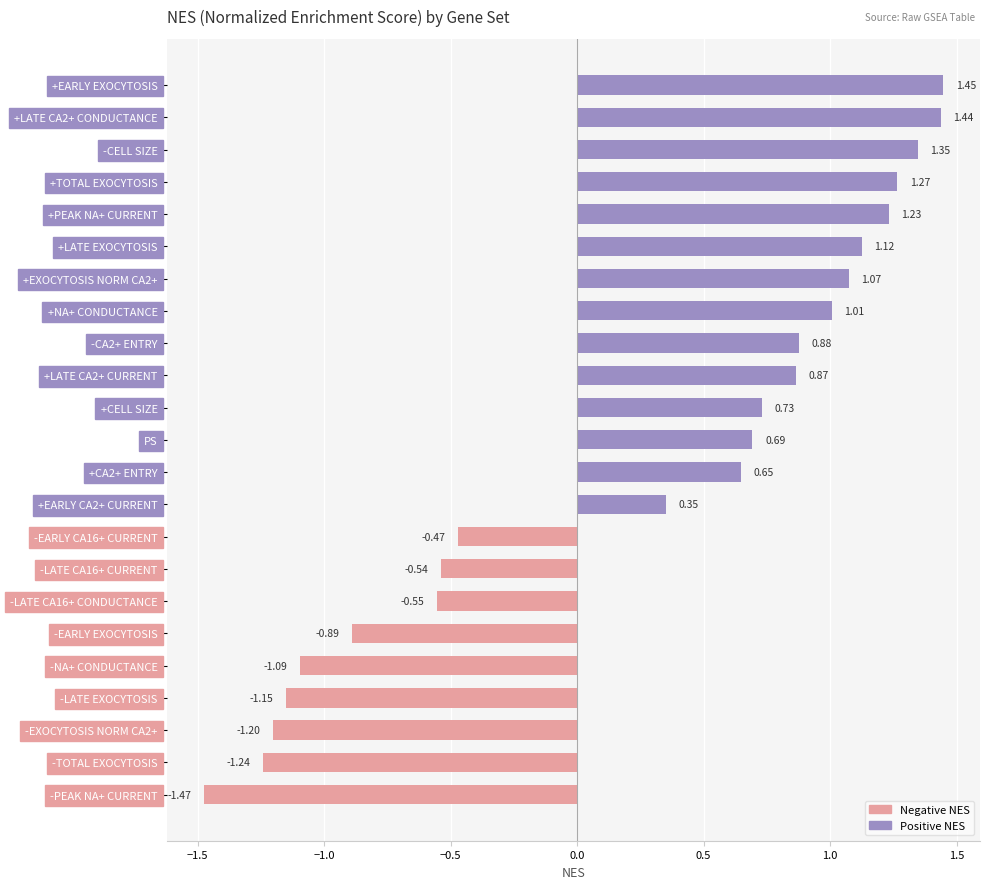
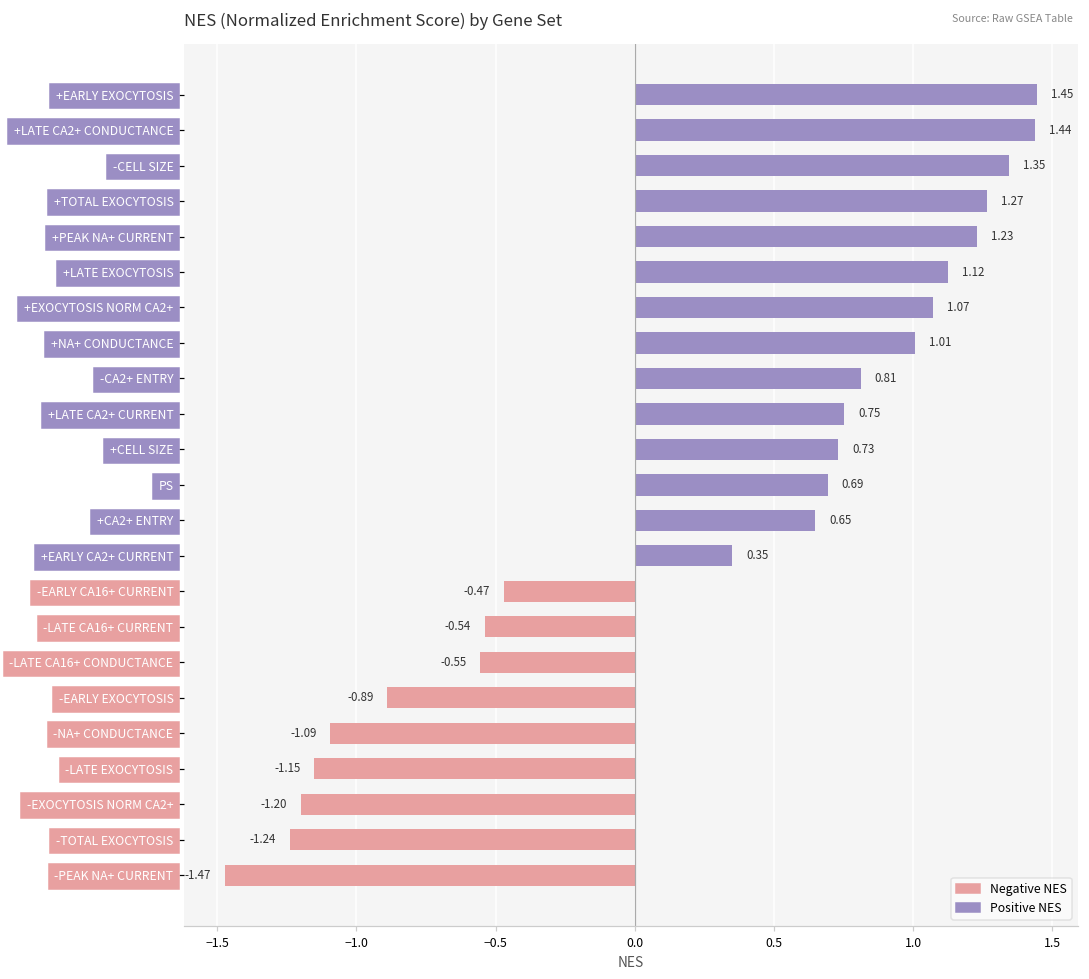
  {
    "+EARLY EXOCYTOSIS": 1.45,
    "+LATE CA2+ CONDUCTANCE": 1.44,
    "-CELL SIZE": 1.35,
    "+TOTAL EXOCYTOSIS": 1.27,
    "+PEAK NA+ CURRENT": 1.23,
    "+LATE EXOCYTOSIS": 1.12,
    "+EXOCYTOSIS NORM CA2+": 1.07,
    "+NA+ CONDUCTANCE": 1.01,
-   "-CA2+ ENTRY": 0.88,
-   "+LATE CA2+ CURRENT": 0.87,
+   "-CA2+ ENTRY": 0.81,
+   "+LATE CA2+ CURRENT": 0.75,
    "+CELL SIZE": 0.73,
    "PS": 0.69,
    "+CA2+ ENTRY": 0.65,
    "+EARLY CA2+ CURRENT": 0.35,
    "-EARLY CA16+ CURRENT": -0.47,
    "-LATE CA16+ CURRENT": -0.54,
    "-LATE CA16+ CONDUCTANCE": -0.55,
    "-EARLY EXOCYTOSIS": -0.89,
    "-NA+ CONDUCTANCE": -1.09,
    "-LATE EXOCYTOSIS": -1.15,
    "-EXOCYTOSIS NORM CA2+": -1.20,
    "-TOTAL EXOCYTOSIS": -1.24,
    "-PEAK NA+ CURRENT": -1.47
  }
